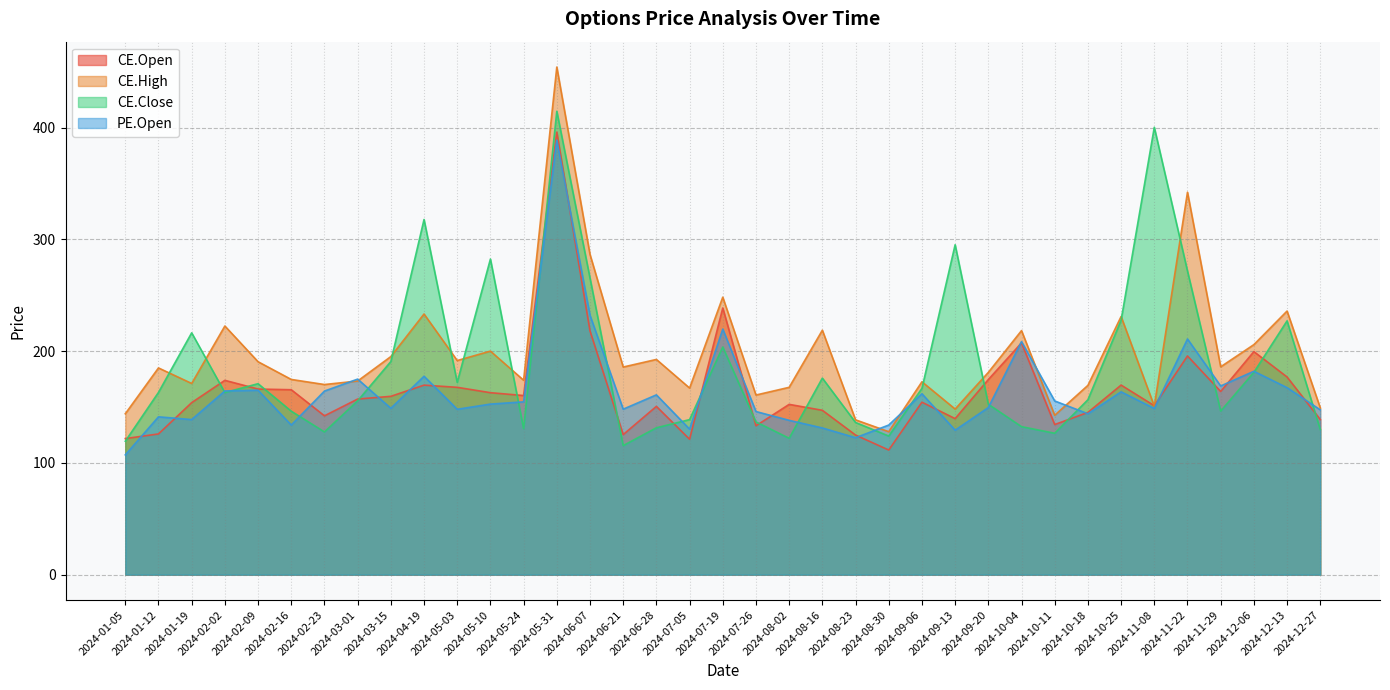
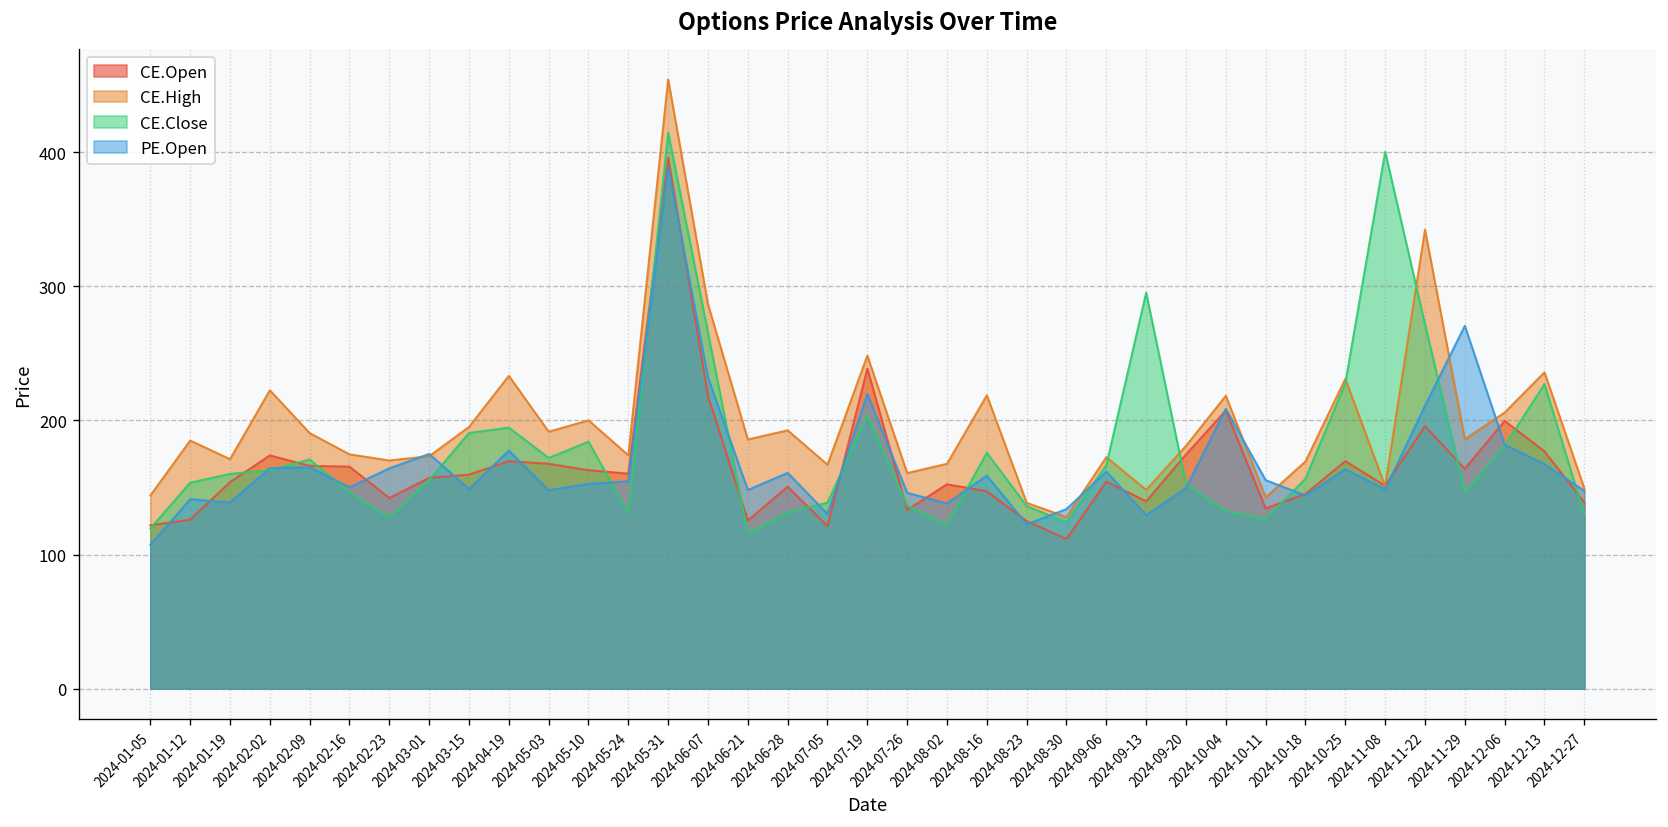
  {
    "CE.Close": {
      "2024-01-05": 119,
-     "2024-01-12": 163,
-     "2024-01-19": 216,
+     "2024-01-12": 154,
+     "2024-01-19": 160,
      "2024-02-09": 171,
      "2024-02-16": 146,
      "2024-02-23": 128,
      "2024-03-15": 191,
-     "2024-04-19": 318,
+     "2024-04-19": 195,
      "2024-05-03": 172,
-     "2024-05-10": 282,
+     "2024-05-10": 184,
      "2024-05-24": 131,
      "2024-05-31": 415,
      "2024-06-07": 265,
      "2024-06-21": 116,
      "2024-06-28": 131,
      "2024-07-05": 139,
      "2024-07-19": 204,
      "2024-07-26": 137,
      "2024-08-02": 122,
      "2024-08-16": 176,
      "2024-08-23": 136,
      "2024-08-30": 124,
      "2024-09-06": 167,
      "2024-09-13": 295,
      "2024-09-20": 153,
      "2024-10-04": 132,
      "2024-10-11": 127,
      "2024-10-18": 157,
      "2024-10-25": 228,
      "2024-11-08": 400,
      "2024-11-22": 272,
      "2024-11-29": 146,
      "2024-12-13": 227,
      "2024-12-27": 130
    },
    "PE.Open": {
      "2024-01-05": 107,
      "2024-01-12": 141,
      "2024-01-19": 139,
-     "2024-02-16": 134,
+     "2024-02-16": 150,
      "2024-02-23": 164,
      "2024-03-15": 149,
      "2024-04-19": 178,
      "2024-05-03": 148,
      "2024-05-10": 153,
      "2024-05-24": 155,
      "2024-05-31": 389,
      "2024-06-07": 232,
      "2024-06-21": 148,
      "2024-06-28": 161,
      "2024-07-05": 130,
      "2024-07-19": 220,
      "2024-07-26": 146,
      "2024-08-02": 138,
-     "2024-08-16": 131,
+     "2024-08-16": 159,
      "2024-08-23": 123,
      "2024-08-30": 134,
      "2024-09-06": 162,
      "2024-09-13": 129,
      "2024-09-20": 150,
      "2024-10-11": 155,
      "2024-10-25": 164,
      "2024-11-22": 211,
-     "2024-11-29": 169,
+     "2024-11-29": 271,
      "2024-12-13": 167
    }
  }
